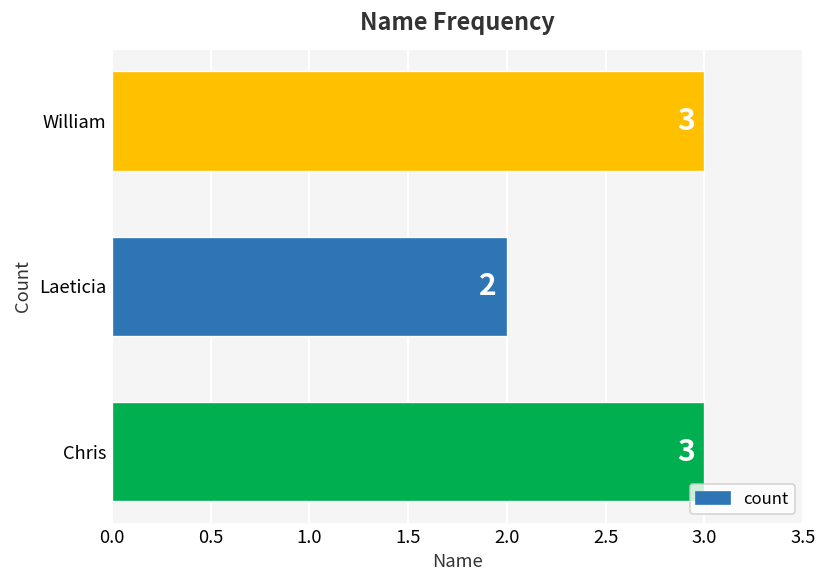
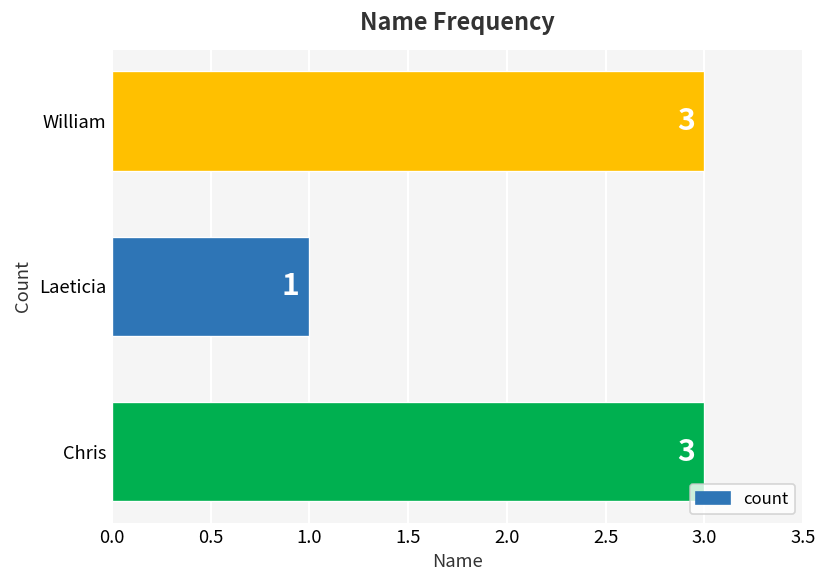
  {
    "William": 3,
-   "Laeticia": 2,
+   "Laeticia": 1,
    "Chris": 3
  }
